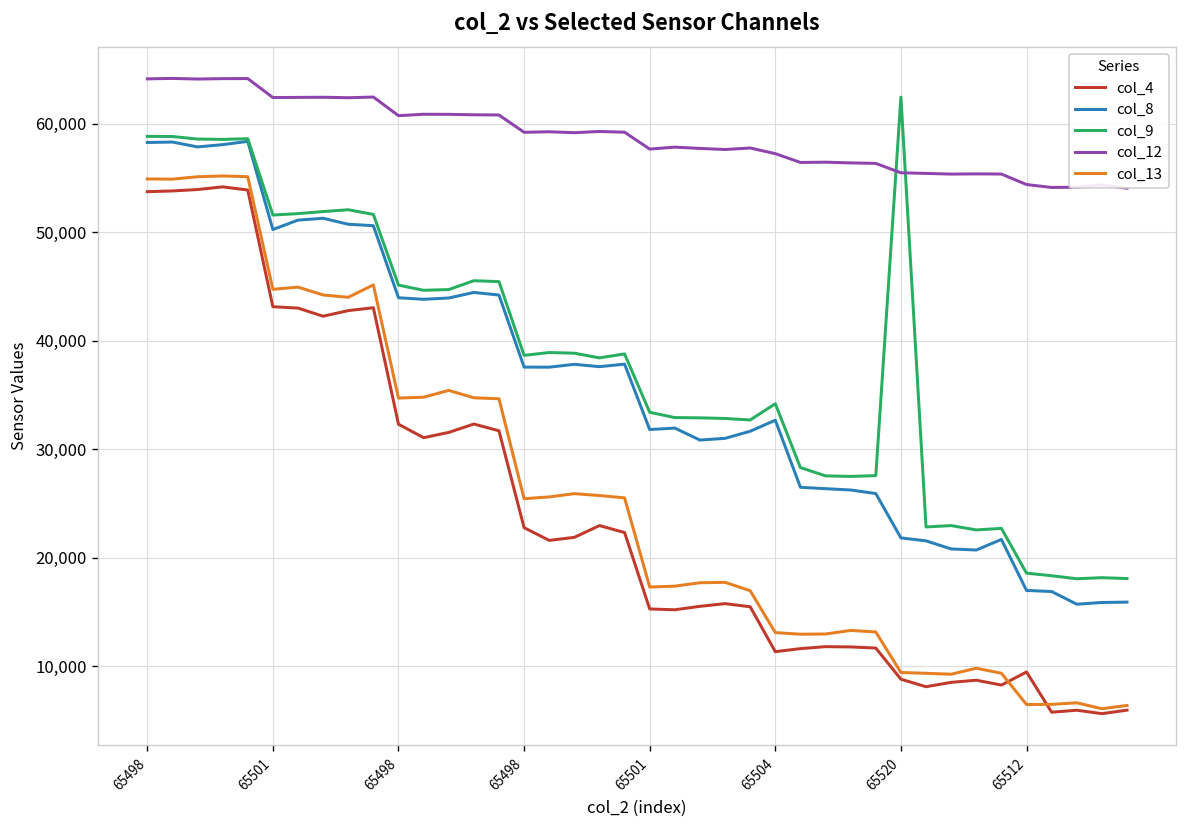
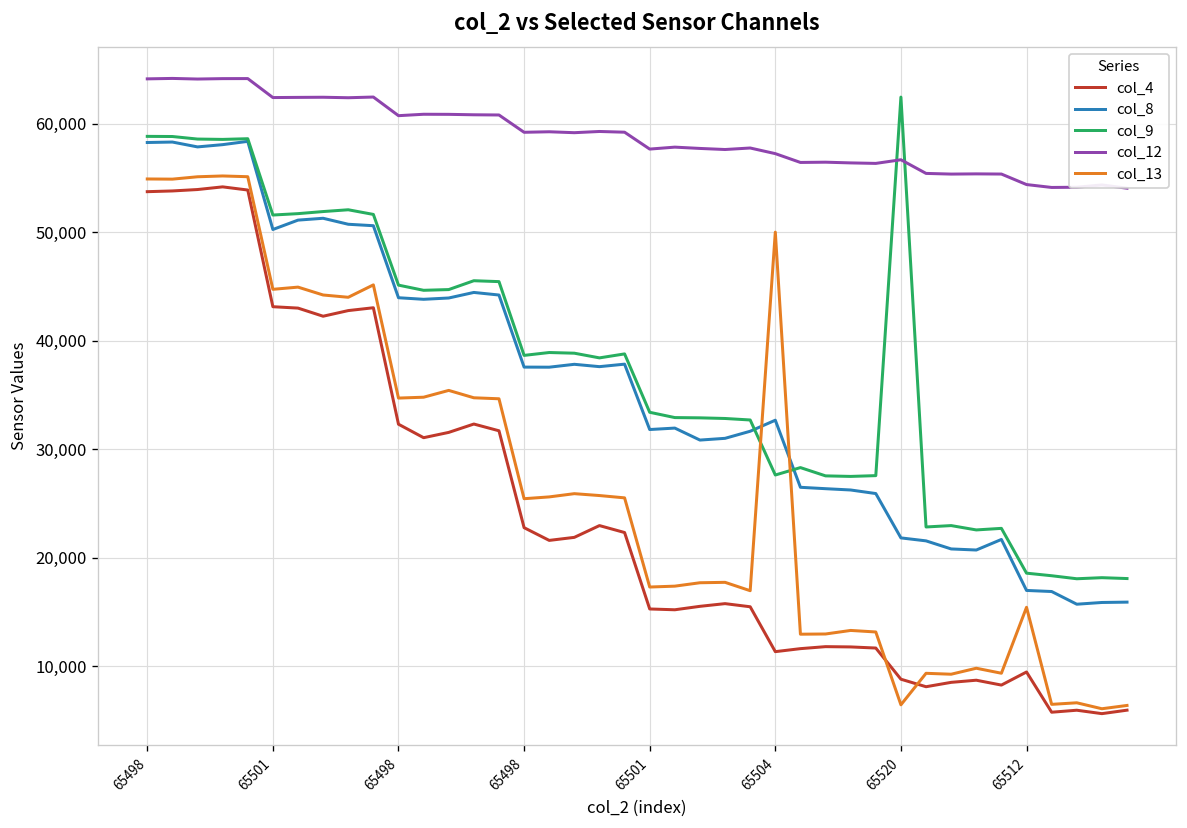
  {
    "col_4": {
      "65504": "11,000",
      "65520": "9,000",
      "65512": "9,000"
    },
    "col_8": {
      "65504": "33,000",
      "65520": "22,000",
      "65512": "17,000"
    },
    "col_9": {
-     "65504": "34,000",
+     "65504": "28,000",
      "65520": "62,000",
      "65512": "19,000"
    },
    "col_12": {
      "65504": "57,000",
-     "65520": "55,000",
+     "65520": "57,000",
      "65512": "54,000"
    },
    "col_13": {
-     "65504": "13,000",
-     "65520": "9,000",
-     "65512": "6,000"
+     "65504": "50,000",
+     "65520": "6,000",
+     "65512": "15,000"
    }
  }
